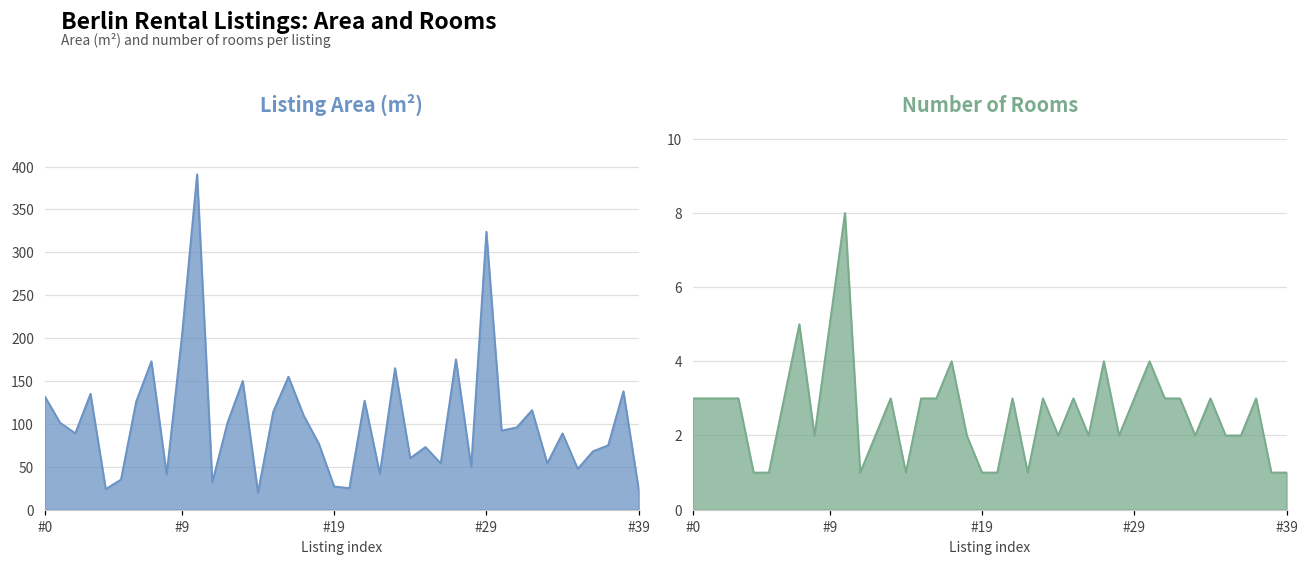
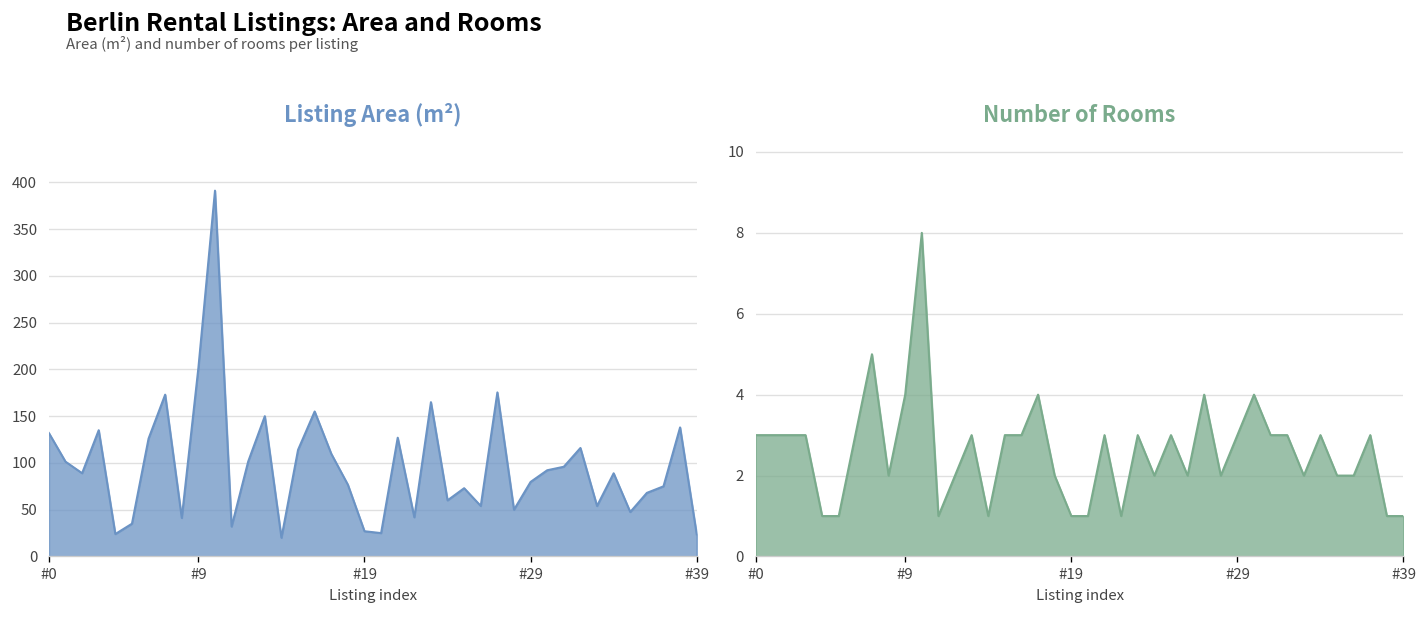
  {
    "Listing Area (m²)": {
      "#0": 130,
      "#9": 200,
      "#19": 30,
-     "#29": 320,
+     "#29": 80,
      "#39": 20
    },
    "Number of Rooms": {
      "#0": 3,
-     "#9": 5,
+     "#9": 4,
      "#19": 1,
      "#29": 3,
      "#39": 1
    }
  }
